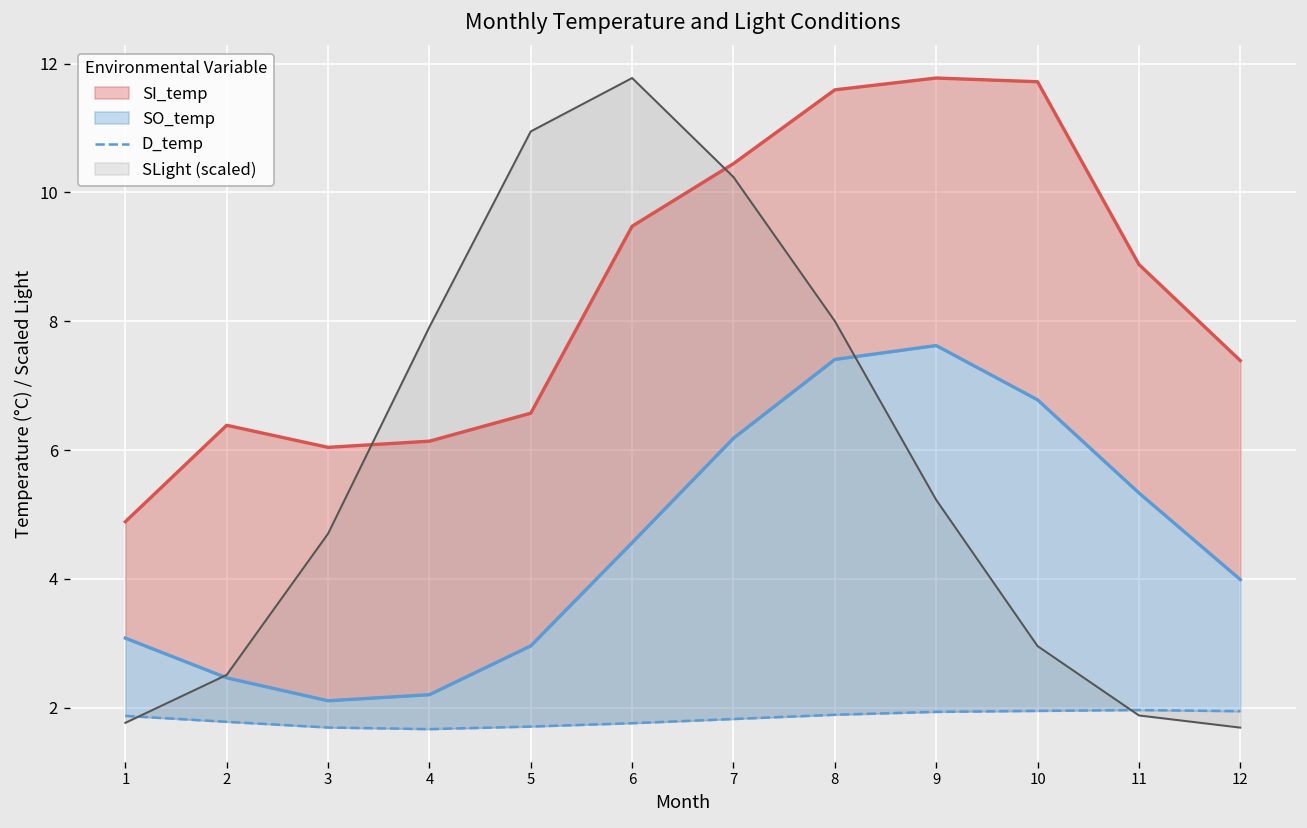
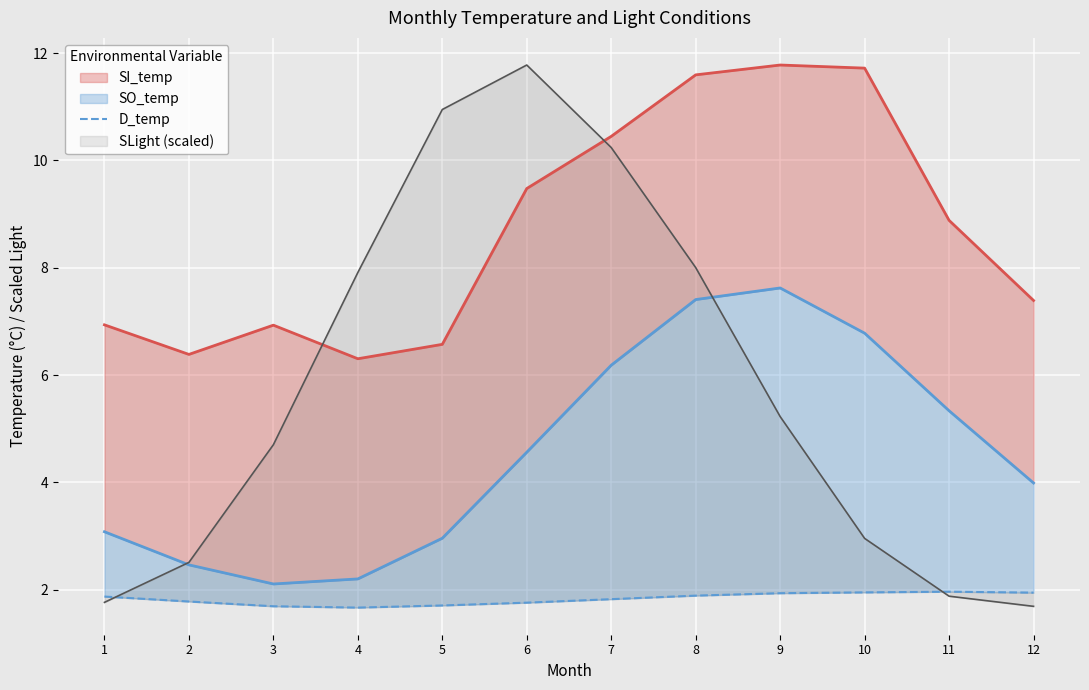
  {
    "SI_temp": {
-     "1": 4.9,
+     "1": 6.9,
      "2": 6.4,
-     "3": 6.0,
-     "4": 6.1,
+     "3": 6.9,
+     "4": 6.3,
      "5": 6.6,
      "6": 9.5,
      "7": 10.4,
      "8": 11.6,
      "9": 11.8,
      "10": 11.7,
      "11": 8.9,
      "12": 7.4
    }
  }
